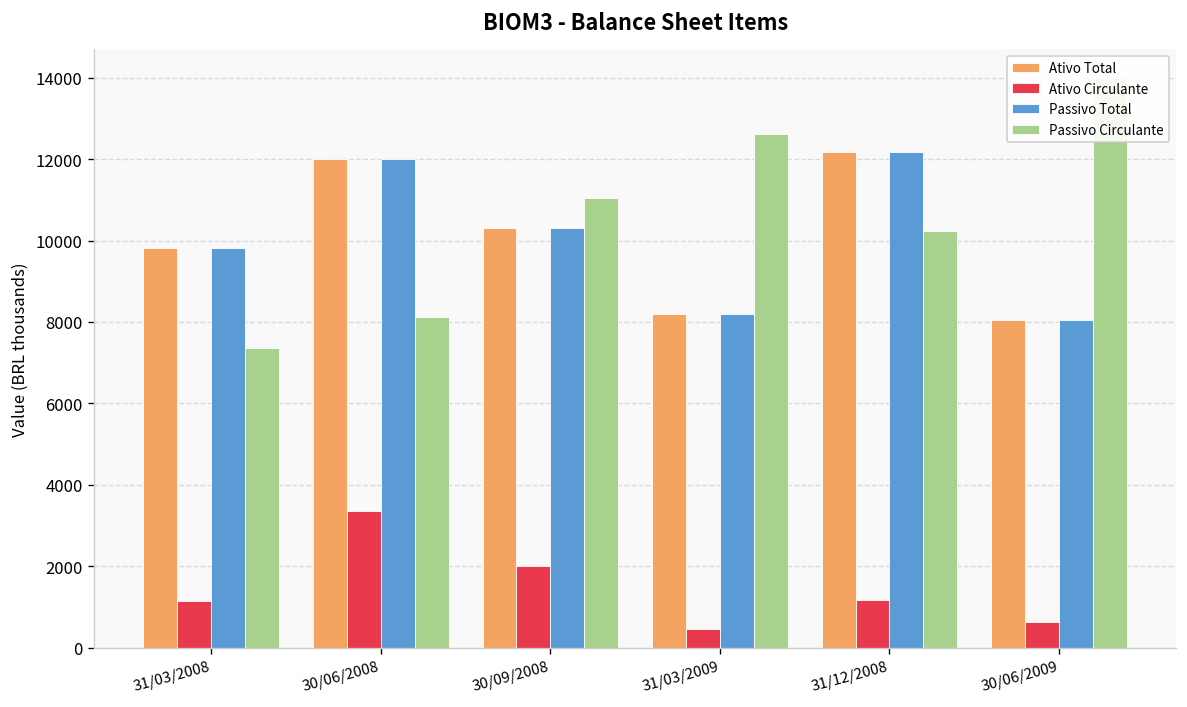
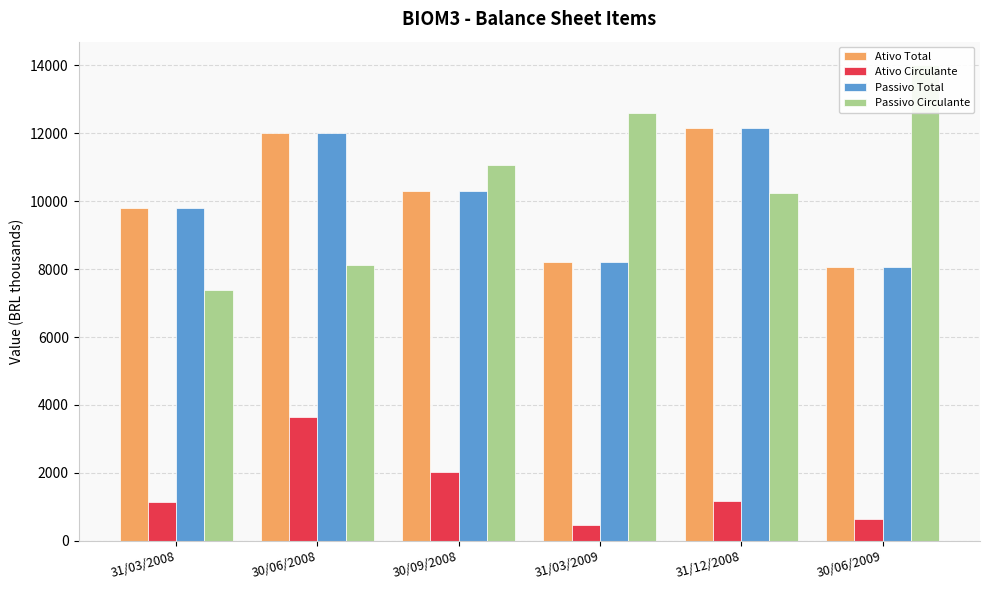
  {
    "Ativo Total": {
      "31/03/2008": 9800,
      "30/06/2008": 12000,
      "30/09/2008": 10300,
      "31/03/2009": 8200,
      "31/12/2008": 12200,
      "30/06/2009": 8100
    },
    "Ativo Circulante": {
      "31/03/2008": 1200,
-     "30/06/2008": 3400,
+     "30/06/2008": 3600,
      "30/09/2008": 2000,
      "31/03/2009": 500,
      "31/12/2008": 1200,
      "30/06/2009": 600
    },
    "Passivo Total": {
      "31/03/2008": 9800,
      "30/06/2008": 12000,
      "30/09/2008": 10300,
      "31/03/2009": 8200,
      "31/12/2008": 12200,
      "30/06/2009": 8100
    },
    "Passivo Circulante": {
      "31/03/2008": 7400,
      "30/06/2008": 8100,
      "30/09/2008": 11100,
      "31/03/2009": 12600,
      "31/12/2008": 10200
    }
  }
